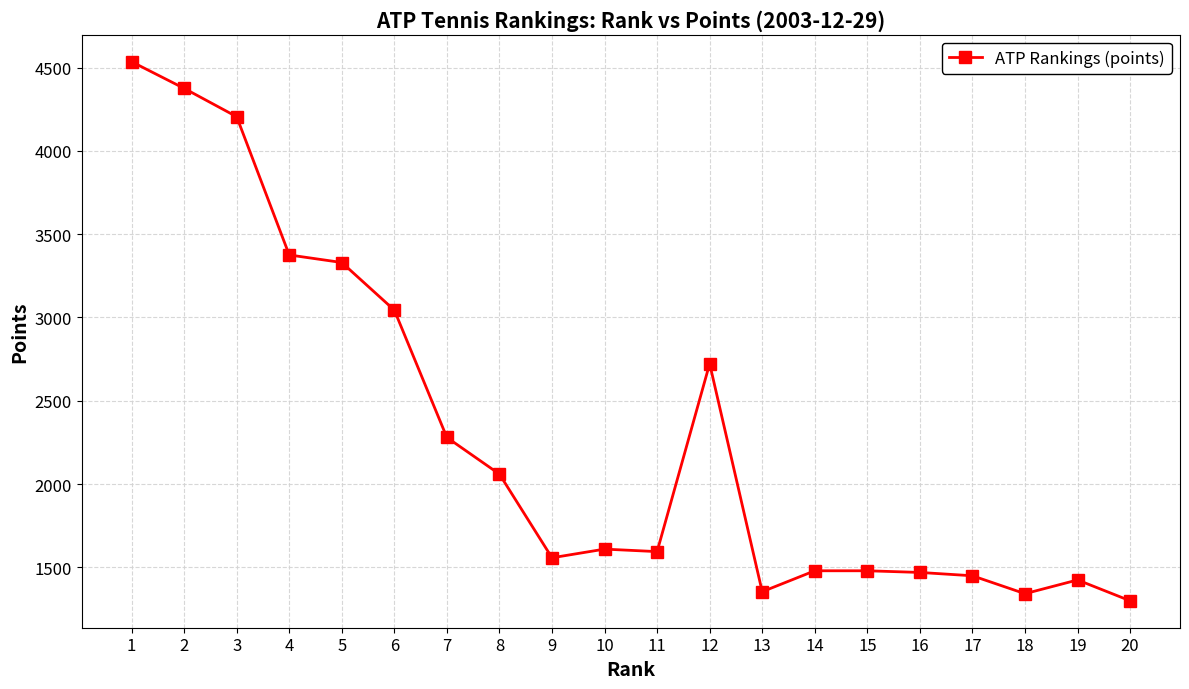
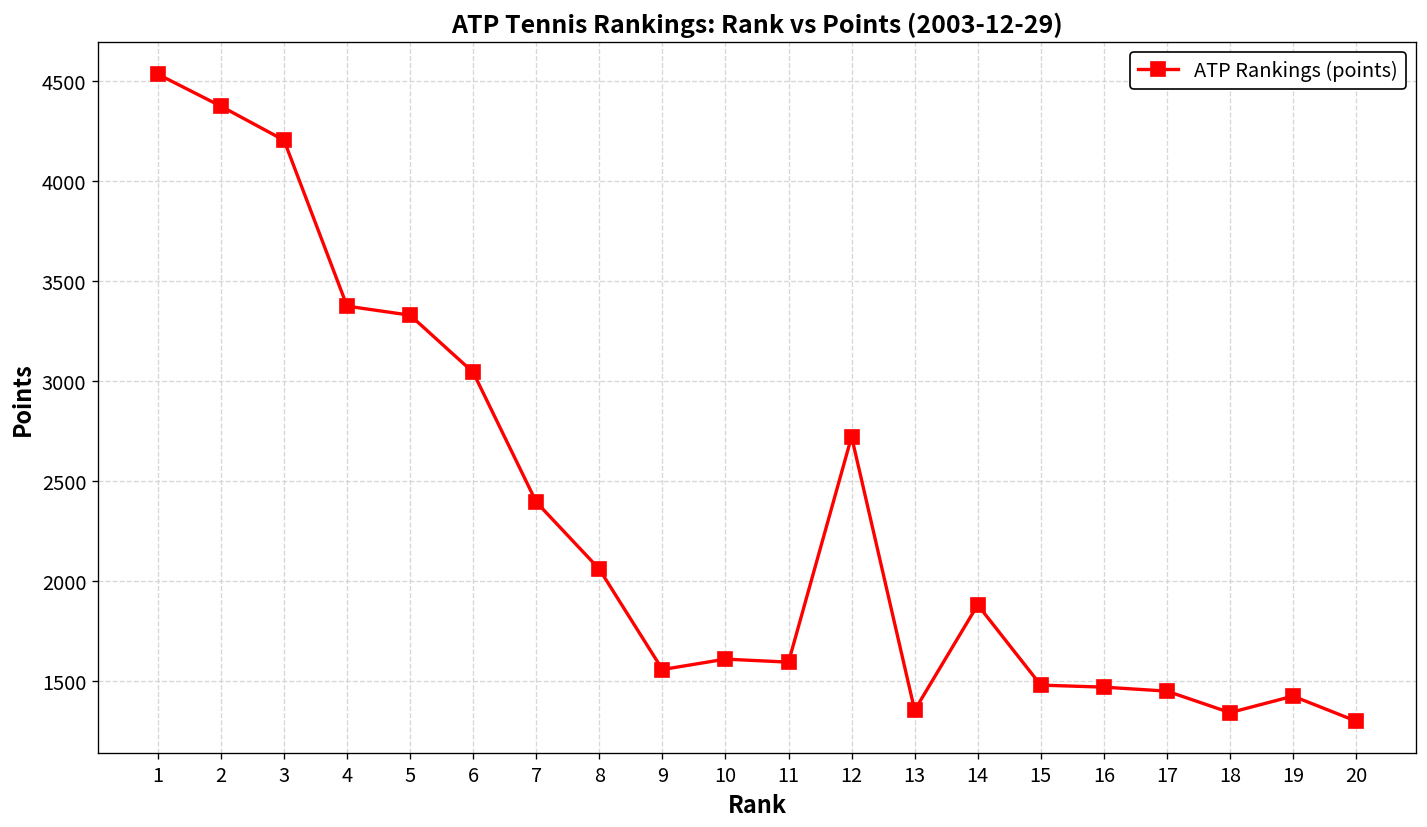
  {
    "1": 4540,
    "2": 4380,
    "3": 4210,
    "4": 3380,
    "5": 3330,
    "6": 3040,
-   "7": 2280,
+   "7": 2400,
    "8": 2060,
    "9": 1560,
    "10": 1610,
    "11": 1600,
    "12": 2720,
    "13": 1350,
-   "14": 1480,
+   "14": 1880,
    "15": 1480,
    "16": 1470,
    "17": 1450,
    "18": 1340,
    "19": 1430,
    "20": 1300
  }
